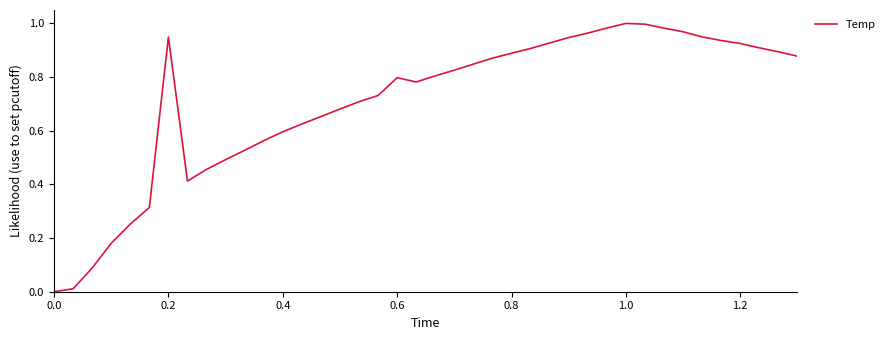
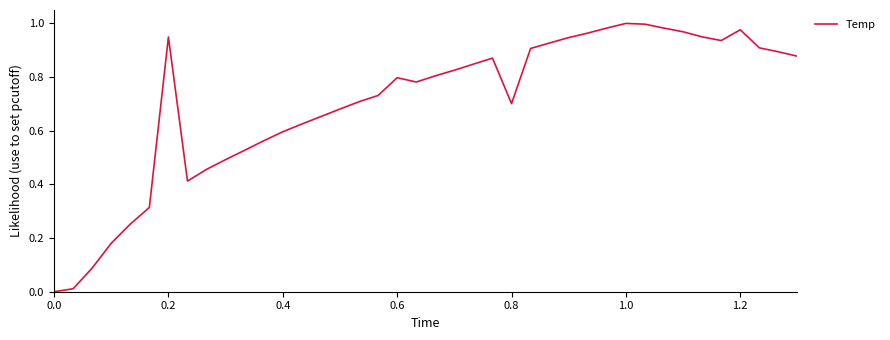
  {
    "0.0": 0.00,
    "0.2": 0.95,
    "0.4": 0.60,
    "0.6": 0.80,
-   "0.8": 0.89,
+   "0.8": 0.70,
    "1.0": 1.00,
-   "1.2": 0.93
+   "1.2": 0.98
  }
